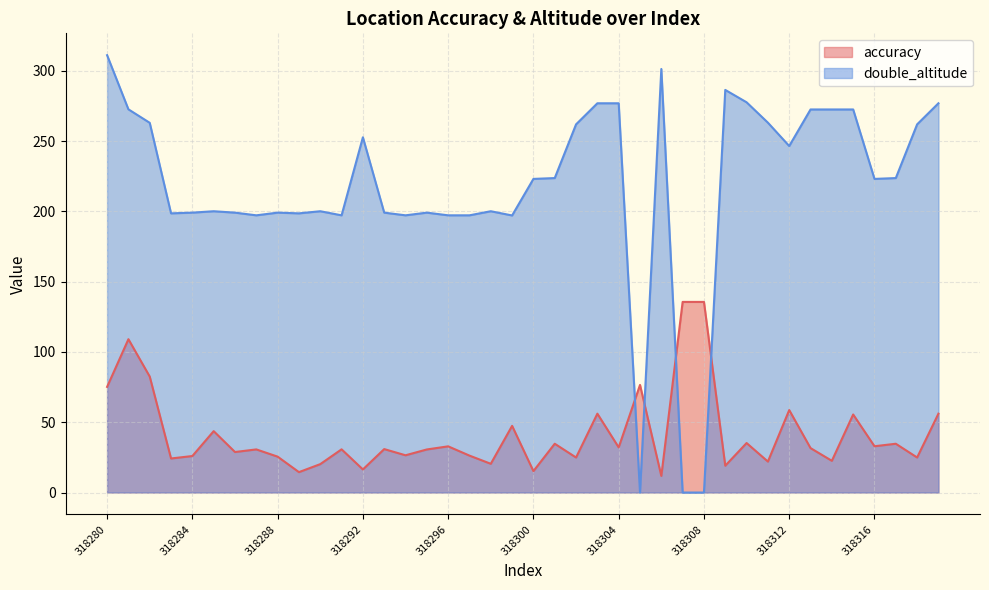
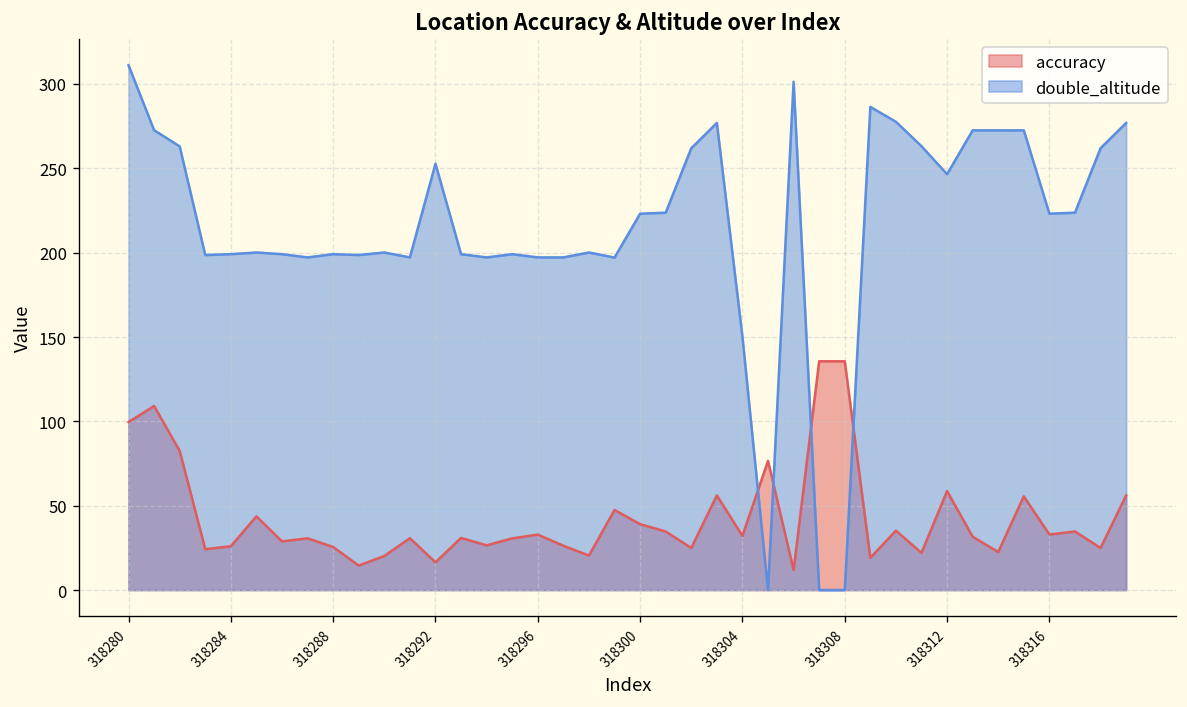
  {
    "accuracy": {
-     "318280": 75,
+     "318280": 100,
      "318284": 26,
      "318288": 26,
      "318292": 16,
      "318296": 33,
-     "318300": 15,
+     "318300": 39,
      "318304": 32,
      "318308": 136,
      "318312": 59,
      "318316": 33
    },
    "double_altitude": {
      "318280": 311,
      "318284": 199,
      "318288": 199,
      "318292": 253,
      "318296": 197,
      "318300": 223,
-     "318304": 277,
+     "318304": 150,
      "318308": 0,
      "318312": 247,
      "318316": 223
    }
  }
